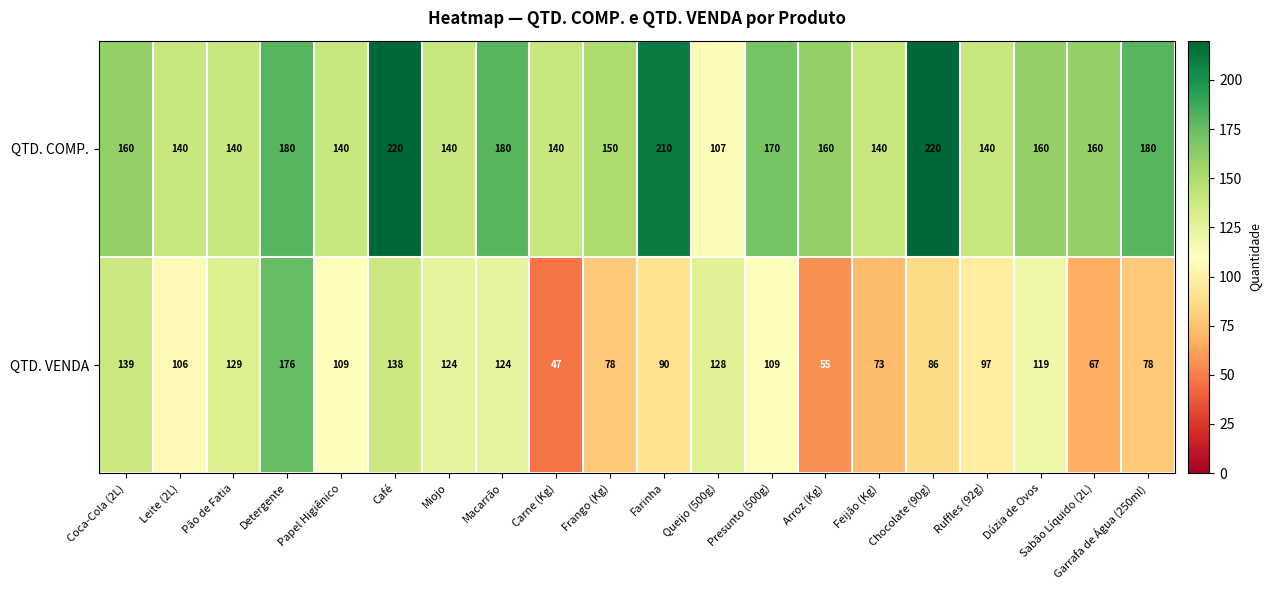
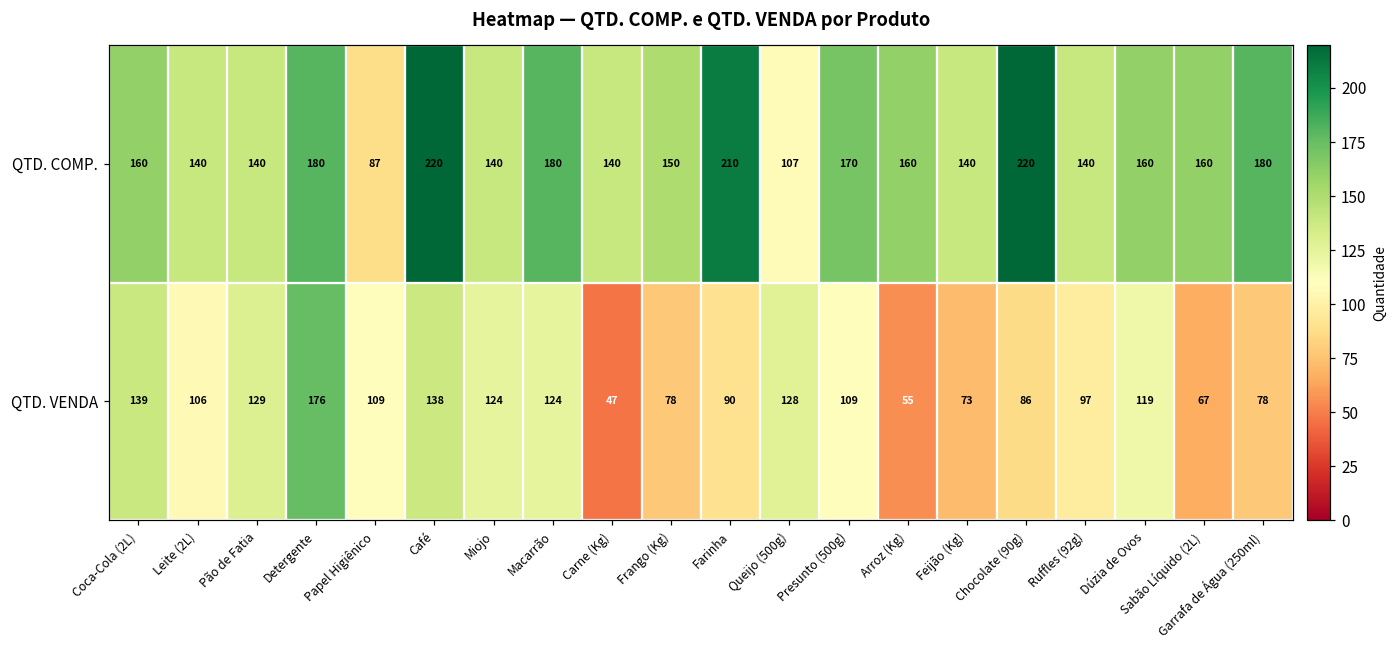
  {
    "QTD. COMP.": {
      "Coca-Cola (2L)": 160,
      "Leite (2L)": 140,
      "Pão de Fatia": 140,
      "Detergente": 180,
-     "Papel Higiênico": 140,
+     "Papel Higiênico": 87,
      "Café": 220,
      "Miojo": 140,
      "Macarrão": 180,
      "Carne (Kg)": 140,
      "Frango (Kg)": 150,
      "Farinha": 210,
      "Queijo (500g)": 107,
      "Presunto (500g)": 170,
      "Arroz (Kg)": 160,
      "Feijão (Kg)": 140,
      "Chocolate (90g)": 220,
      "Ruffles (92g)": 140,
      "Dúzia de Ovos": 160,
      "Sabão Líquido (2L)": 160,
      "Garrafa de Água (250ml)": 180
    },
    "QTD. VENDA": {
      "Coca-Cola (2L)": 139,
      "Leite (2L)": 106,
      "Pão de Fatia": 129,
      "Detergente": 176,
      "Papel Higiênico": 109,
      "Café": 138,
      "Miojo": 124,
      "Macarrão": 124,
      "Carne (Kg)": 47,
      "Frango (Kg)": 78,
      "Farinha": 90,
      "Queijo (500g)": 128,
      "Presunto (500g)": 109,
      "Arroz (Kg)": 55,
      "Feijão (Kg)": 73,
      "Chocolate (90g)": 86,
      "Ruffles (92g)": 97,
      "Dúzia de Ovos": 119,
      "Sabão Líquido (2L)": 67,
      "Garrafa de Água (250ml)": 78
    }
  }
